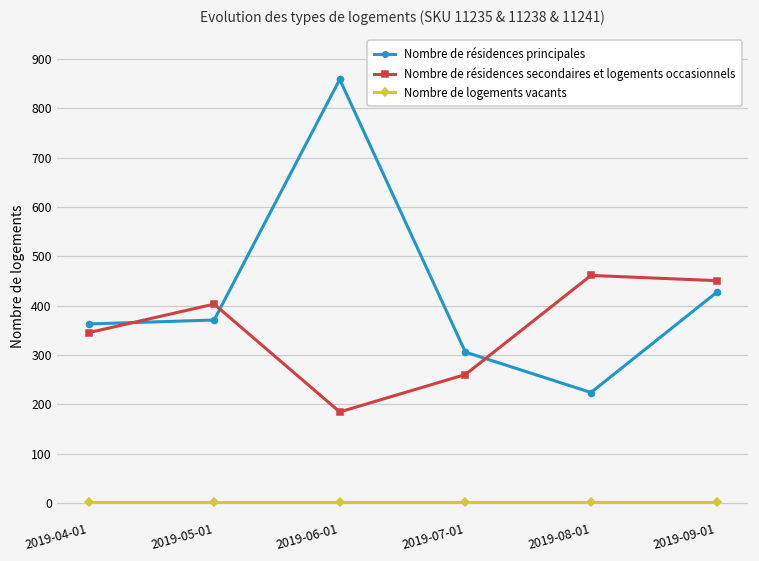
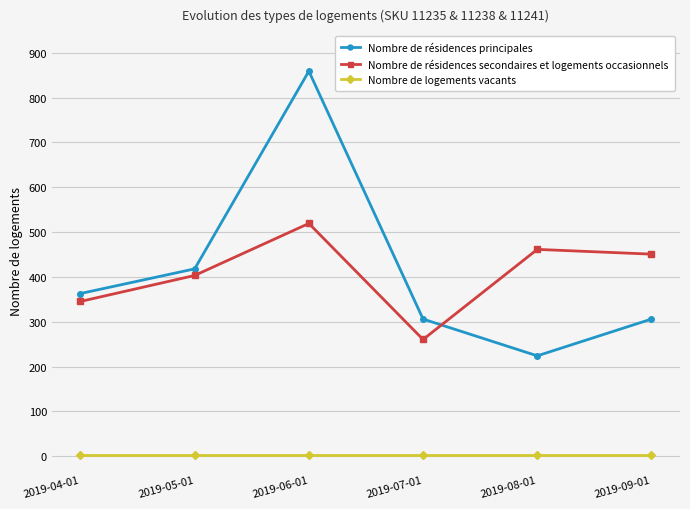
  {
    "Nombre de résidences principales": {
      "2019-04-01": 360,
-     "2019-05-01": 370,
+     "2019-05-01": 420,
      "2019-06-01": 860,
      "2019-07-01": 310,
      "2019-08-01": 220,
-     "2019-09-01": 430
+     "2019-09-01": 310
    },
    "Nombre de résidences secondaires et logements occasionnels": {
      "2019-04-01": 350,
      "2019-05-01": 400,
-     "2019-06-01": 180,
+     "2019-06-01": 520,
      "2019-07-01": 260,
      "2019-08-01": 460,
      "2019-09-01": 450
    },
    "Nombre de logements vacants": {
      "2019-04-01": 0,
      "2019-05-01": 0,
      "2019-06-01": 0,
      "2019-07-01": 0,
      "2019-08-01": 0,
      "2019-09-01": 0
    }
  }
